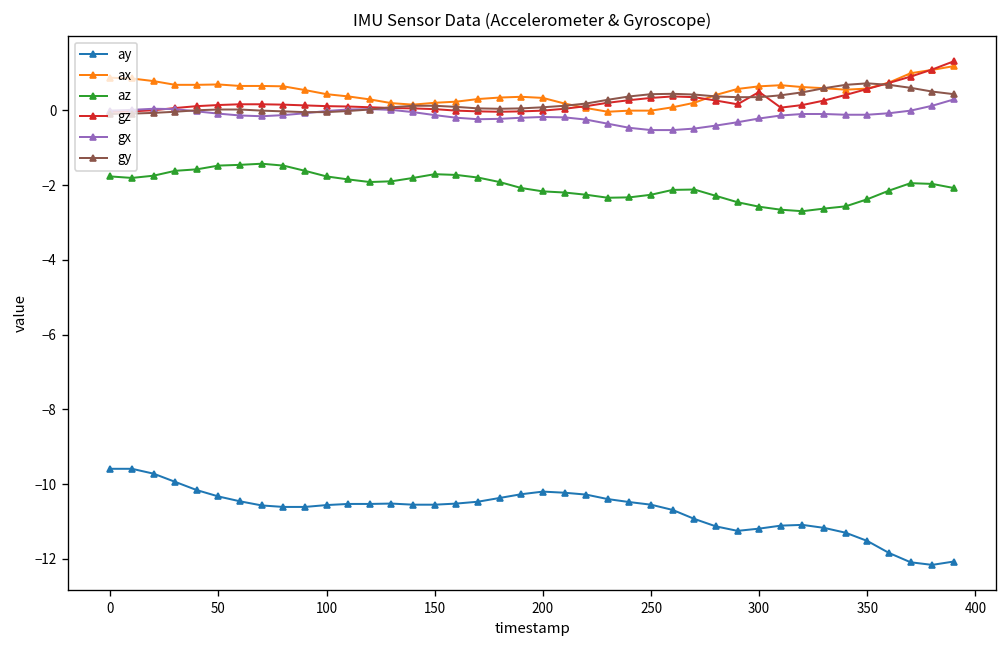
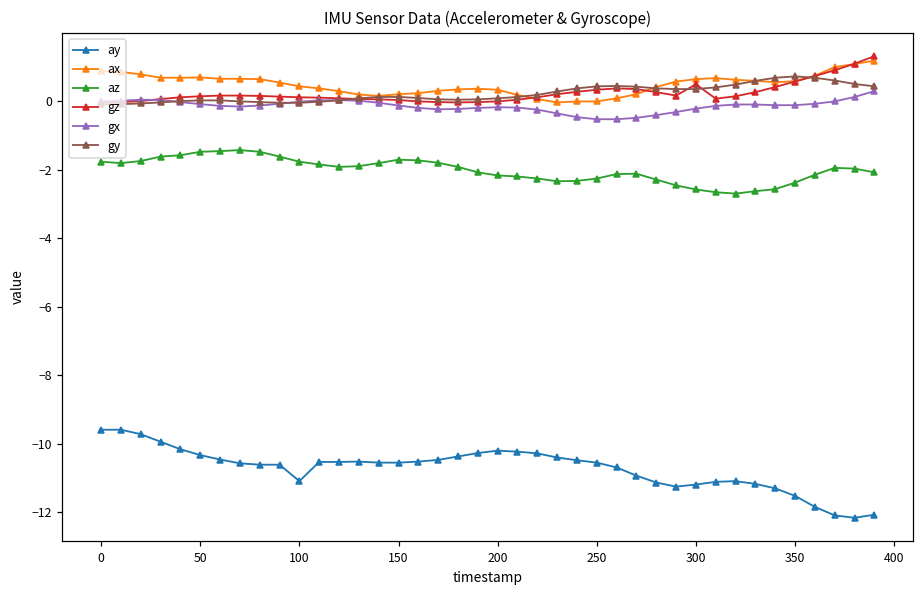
  {
    "ay": {
      "0": -9.6,
      "50": -10.3,
-     "100": -10.6,
+     "100": -11.1,
      "150": -10.6,
      "200": -10.2,
      "250": -10.6,
      "300": -11.2,
      "350": -11.5
    },
    "ax": {
      "50": 0.7,
      "100": 0.4,
      "200": 0.3,
      "250": 0.0,
      "300": 0.6
    },
    "az": {
      "0": -1.8,
      "50": -1.5,
      "100": -1.8,
      "150": -1.7,
      "200": -2.2,
      "250": -2.3,
      "300": -2.6,
      "350": -2.4
    },
    "gz": {
      "50": 0.1,
      "100": 0.1,
      "150": 0.0,
      "200": 0.0,
      "250": 0.3,
      "300": 0.5
    },
    "gx": {
      "50": -0.1,
      "150": -0.1,
      "200": -0.2,
      "250": -0.5,
      "300": -0.2,
      "350": -0.1
    },
    "gy": {
      "50": 0.0,
      "200": 0.1,
      "250": 0.4,
      "300": 0.4,
      "350": 0.7
    }
  }
